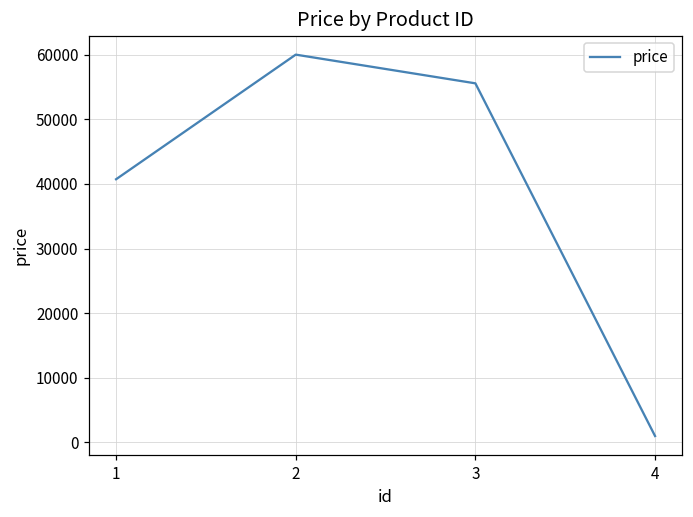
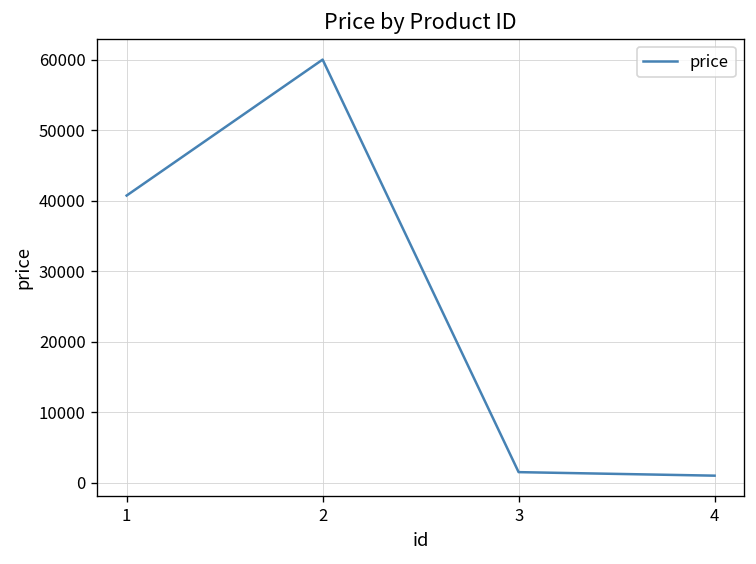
  {
    "1": 41000,
    "2": 60000,
-   "3": 56000,
+   "3": 2000,
    "4": 1000
  }
